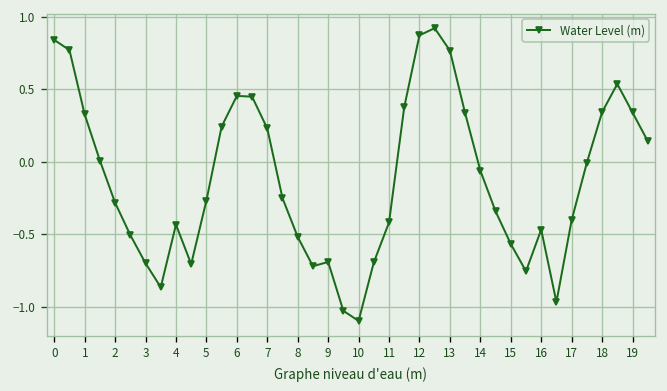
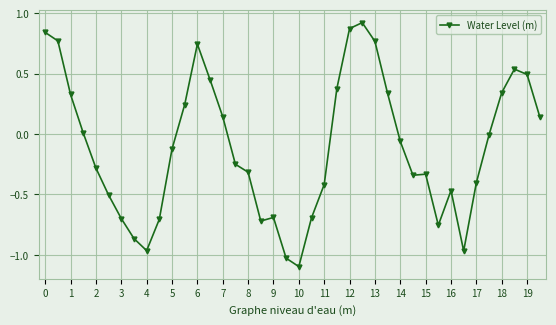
  {
    "0": 0.84,
    "1": 0.33,
    "2": -0.28,
    "3": -0.70,
-   "4": -0.43,
-   "5": -0.27,
-   "6": 0.45,
-   "7": 0.23,
-   "8": -0.52,
+   "4": -0.97,
+   "5": -0.13,
+   "6": 0.74,
+   "7": 0.14,
+   "8": -0.32,
    "9": -0.69,
    "10": -1.10,
    "11": -0.42,
    "12": 0.87,
    "13": 0.77,
    "14": -0.06,
-   "15": -0.57,
+   "15": -0.33,
    "16": -0.47,
    "17": -0.40,
    "18": 0.34,
-   "19": 0.34
+   "19": 0.49
  }
